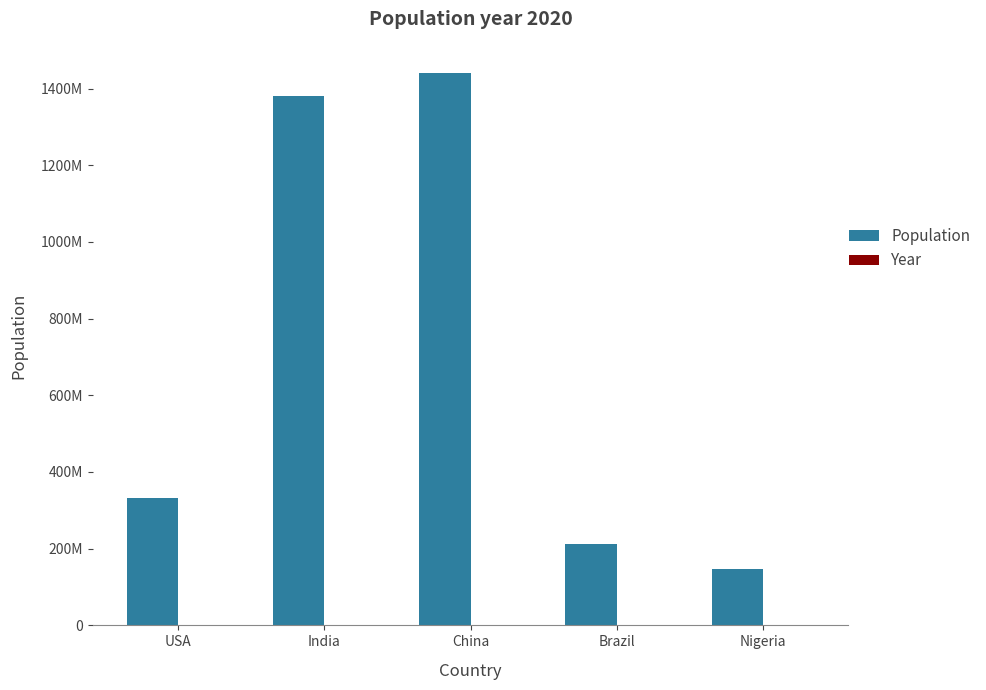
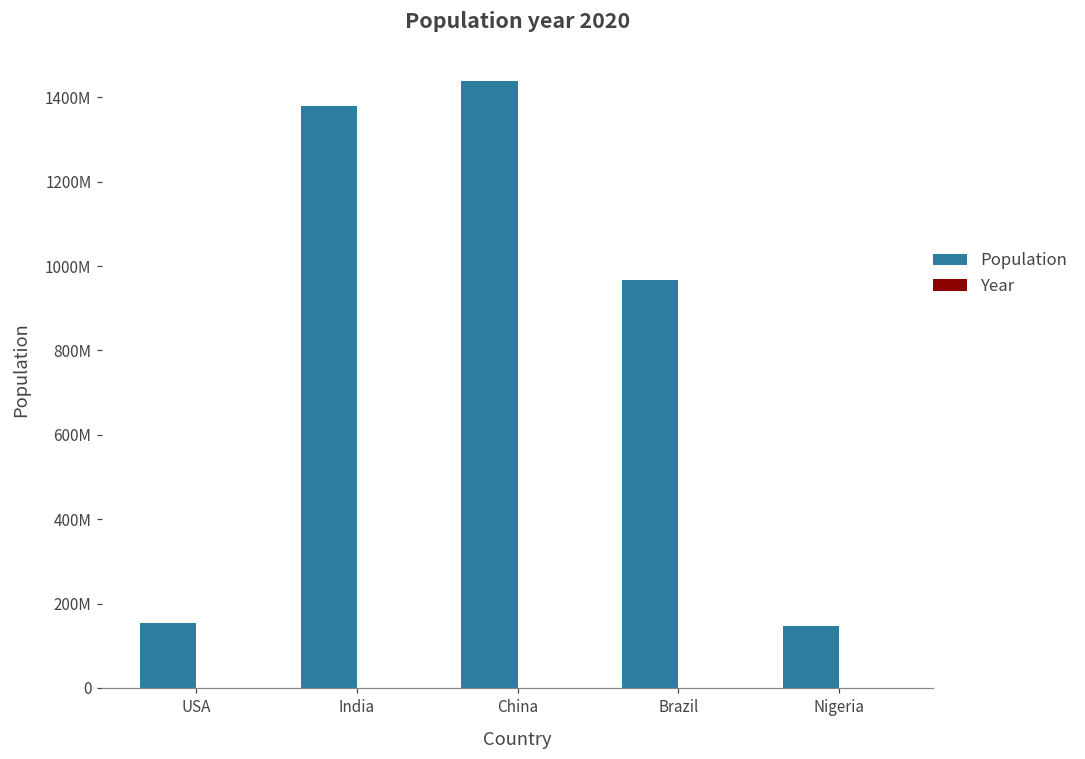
  {
    "Population": {
-     "USA": 330000000,
+     "USA": 150000000,
      "India": 1380000000,
      "China": 1440000000,
-     "Brazil": 210000000,
+     "Brazil": 970000000,
      "Nigeria": 150000000
    }
  }
